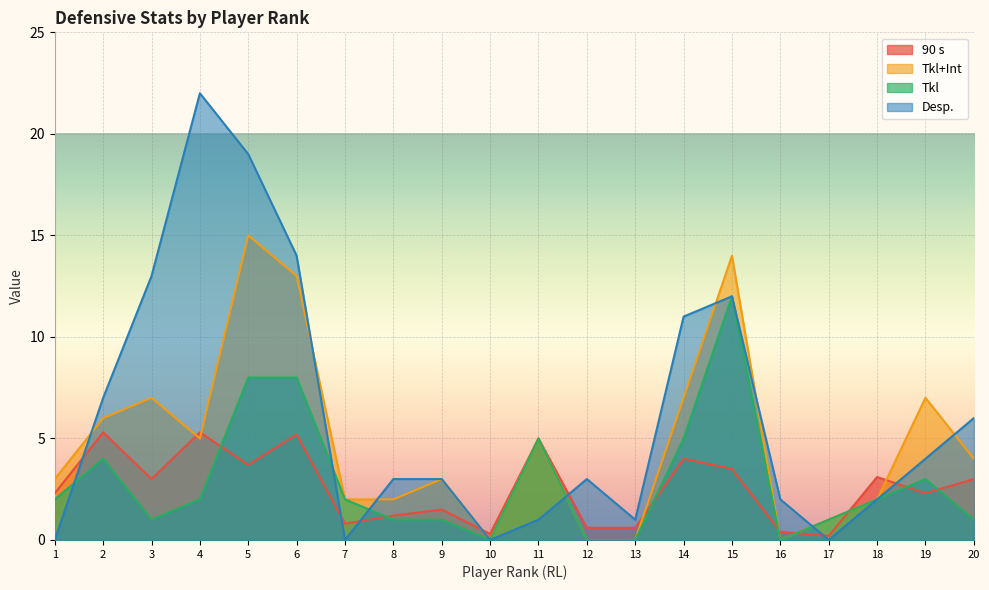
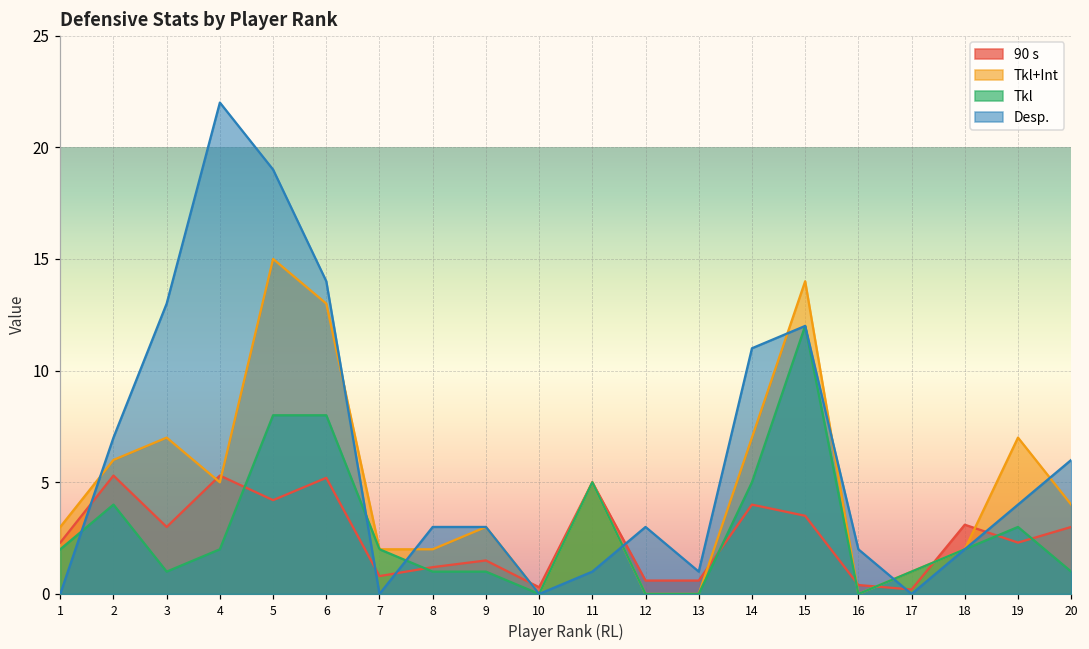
  {
    "90 s": {
      "1": 2.3,
      "2": 5.3,
      "3": 3.0,
      "4": 5.3,
-     "5": 3.7,
+     "5": 4.2,
      "6": 5.2,
      "7": 0.8,
      "8": 1.2,
      "9": 1.5,
      "10": 0.3,
      "12": 0.6,
      "13": 0.6,
      "14": 4.0,
      "15": 3.5,
      "16": 0.4,
      "17": 0.2,
      "18": 3.1,
      "19": 2.3,
      "20": 3.0
    },
    "Tkl+Int": {
      "1": 3.0,
      "2": 6.0,
      "3": 7.0,
      "4": 5.0,
      "5": 15.0,
      "6": 13.0,
      "8": 2.0,
      "14": 7.0,
      "15": 14.0,
      "19": 7.0,
      "20": 4.0
    },
    "Tkl": {
      "1": 2.0,
      "2": 4.0,
      "3": 1.0,
      "4": 2.0,
      "5": 8.0,
      "6": 8.0,
      "8": 1.0,
      "9": 1.0,
      "14": 5.0,
      "19": 3.0,
      "20": 1.0
    },
    "Desp.": {
      "1": 0.0,
      "2": 7.0,
      "3": 13.0,
      "4": 22.0,
      "5": 19.0,
      "6": 14.0,
      "7": 0.0,
      "8": 3.0,
      "11": 1.0,
      "12": 3.0,
      "13": 1.0,
      "14": 11.0,
      "16": 2.0,
      "17": 0.0,
      "19": 4.0,
      "20": 6.0
    }
  }
